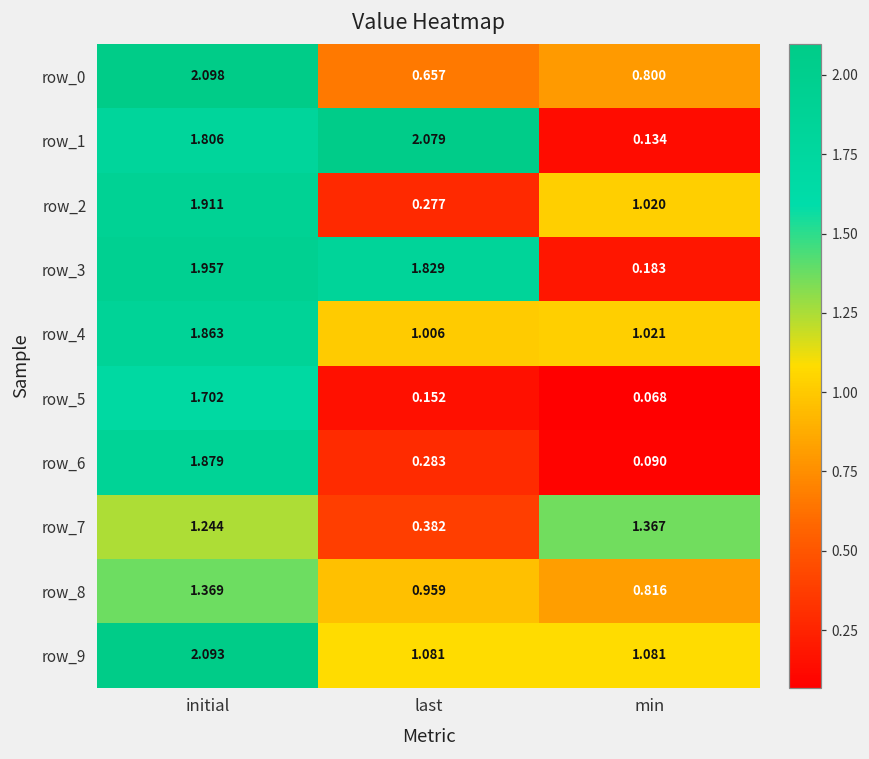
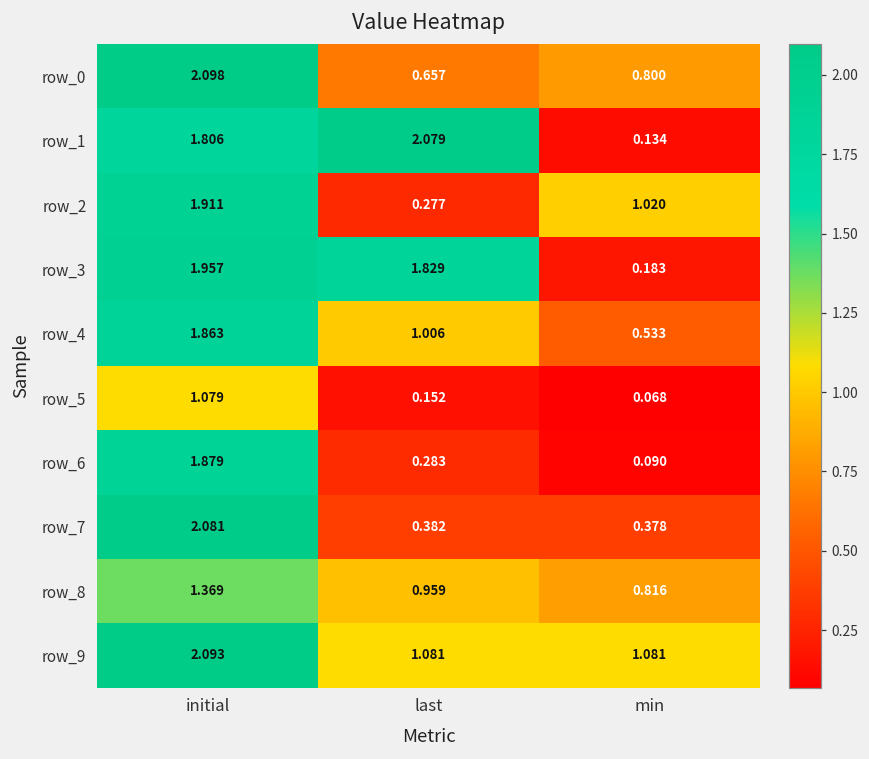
  {
    "row_0": {
      "initial": 2.098,
      "last": 0.657,
      "min": 0.800
    },
    "row_1": {
      "initial": 1.806,
      "last": 2.079,
      "min": 0.134
    },
    "row_2": {
      "initial": 1.911,
      "last": 0.277,
      "min": 1.020
    },
    "row_3": {
      "initial": 1.957,
      "last": 1.829,
      "min": 0.183
    },
    "row_4": {
      "initial": 1.863,
      "last": 1.006,
-     "min": 1.021
+     "min": 0.533
    },
    "row_5": {
-     "initial": 1.702,
+     "initial": 1.079,
      "last": 0.152,
      "min": 0.068
    },
    "row_6": {
      "initial": 1.879,
      "last": 0.283,
      "min": 0.090
    },
    "row_7": {
-     "initial": 1.244,
+     "initial": 2.081,
      "last": 0.382,
-     "min": 1.367
+     "min": 0.378
    },
    "row_8": {
      "initial": 1.369,
      "last": 0.959,
      "min": 0.816
    },
    "row_9": {
      "initial": 2.093,
      "last": 1.081,
      "min": 1.081
    }
  }
